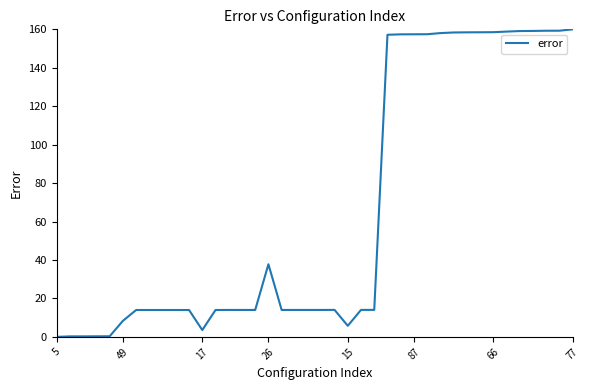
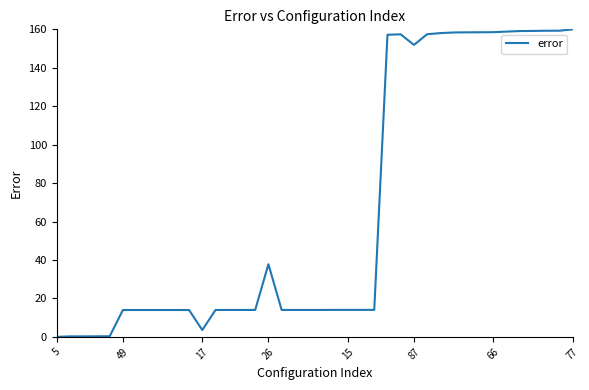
  {
    "5": 0,
-   "49": 8,
+   "49": 14,
    "17": 4,
    "26": 38,
-   "15": 6,
-   "87": 157,
+   "15": 14,
+   "87": 152,
    "66": 159,
    "77": 160
  }
